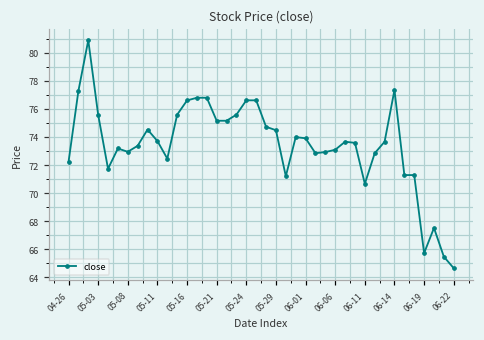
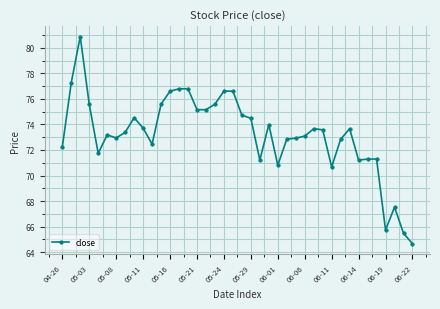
  {
    "04-26": 72.2,
    "05-03": 75.6,
    "05-08": 72.9,
    "05-11": 73.7,
    "05-16": 76.6,
    "05-21": 75.2,
    "05-24": 76.6,
    "05-29": 74.5,
-   "06-01": 73.9,
+   "06-01": 70.8,
    "06-06": 73.1,
    "06-11": 70.7,
-   "06-14": 77.3,
+   "06-14": 71.2,
    "06-19": 65.7,
    "06-22": 64.7
  }
